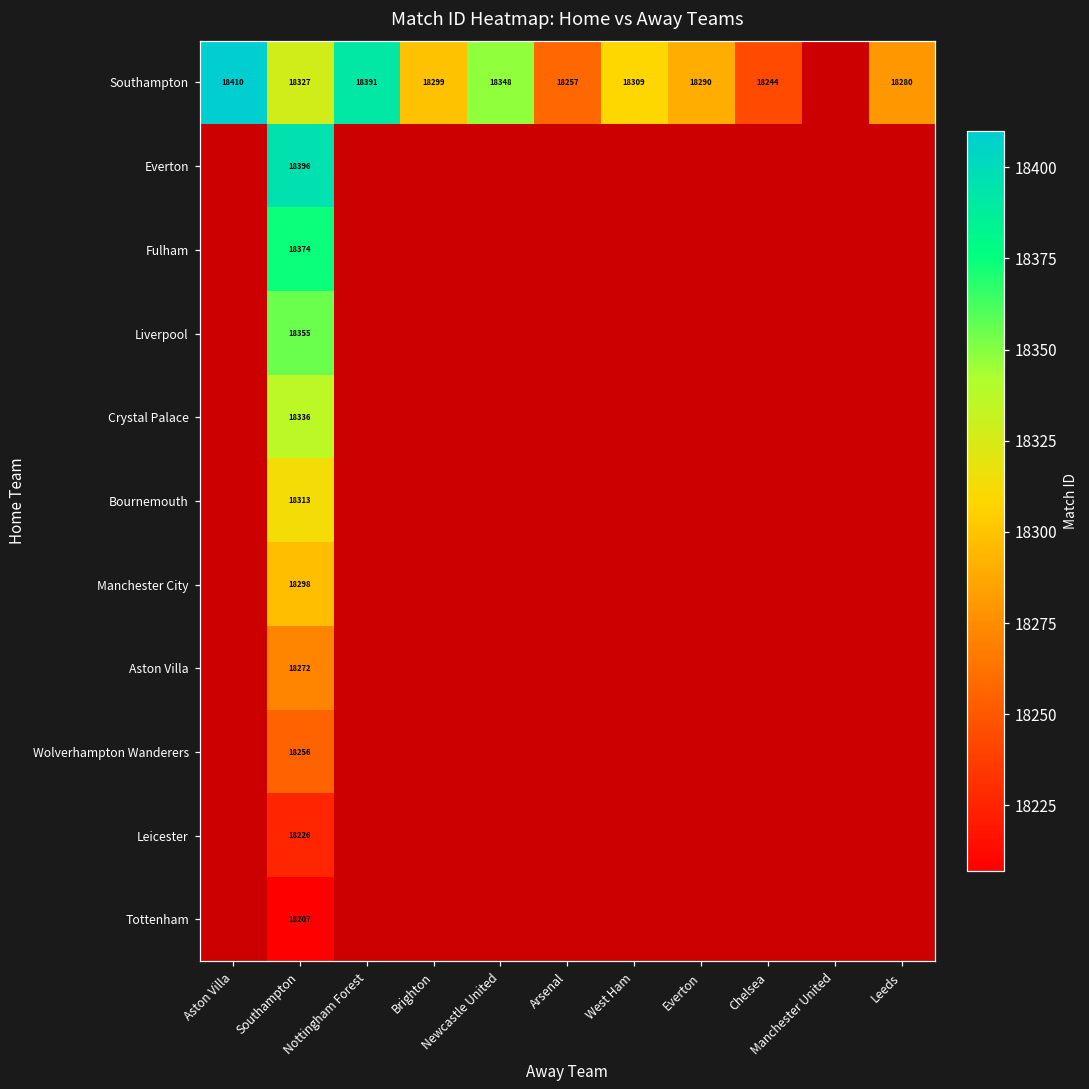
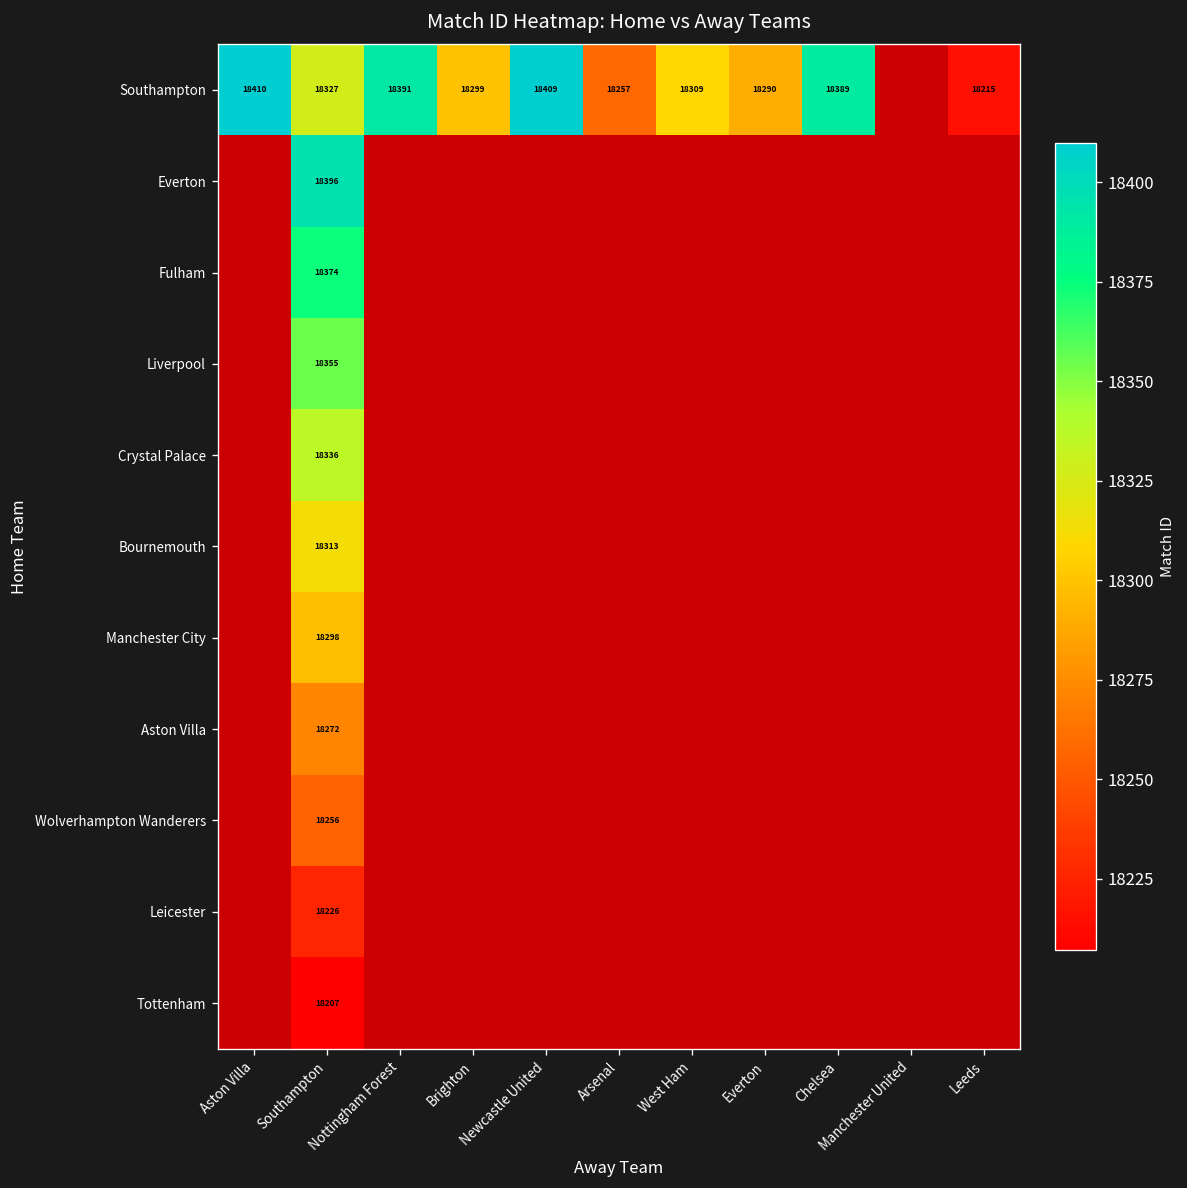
  {
    "Southampton": {
      "Aston Villa": 18410,
      "Southampton": 18327,
      "Nottingham Forest": 18391,
      "Brighton": 18299,
-     "Newcastle United": 18348,
+     "Newcastle United": 18409,
      "Arsenal": 18257,
      "West Ham": 18309,
      "Everton": 18290,
-     "Chelsea": 18244,
-     "Leeds": 18280
+     "Chelsea": 18389,
+     "Leeds": 18215
    },
    "Everton": {
      "Southampton": 18396
    },
    "Fulham": {
      "Southampton": 18374
    },
    "Liverpool": {
      "Southampton": 18355
    },
    "Crystal Palace": {
      "Southampton": 18336
    },
    "Bournemouth": {
      "Southampton": 18313
    },
    "Manchester City": {
      "Southampton": 18298
    },
    "Aston Villa": {
      "Southampton": 18272
    },
    "Wolverhampton Wanderers": {
      "Southampton": 18256
    },
    "Leicester": {
      "Southampton": 18226
    },
    "Tottenham": {
      "Southampton": 18207
    }
  }
